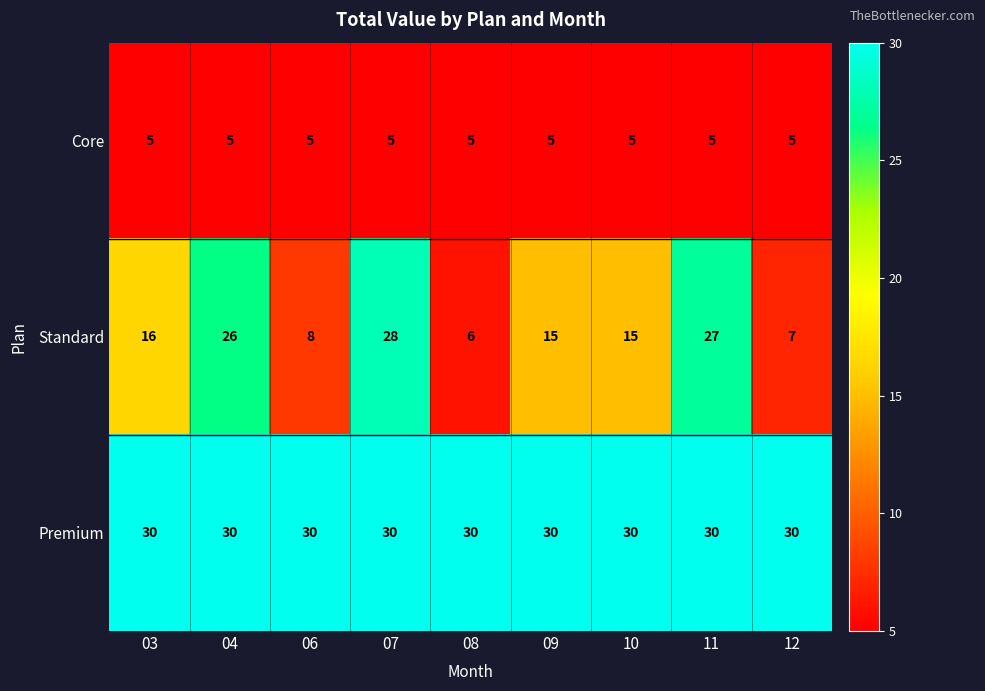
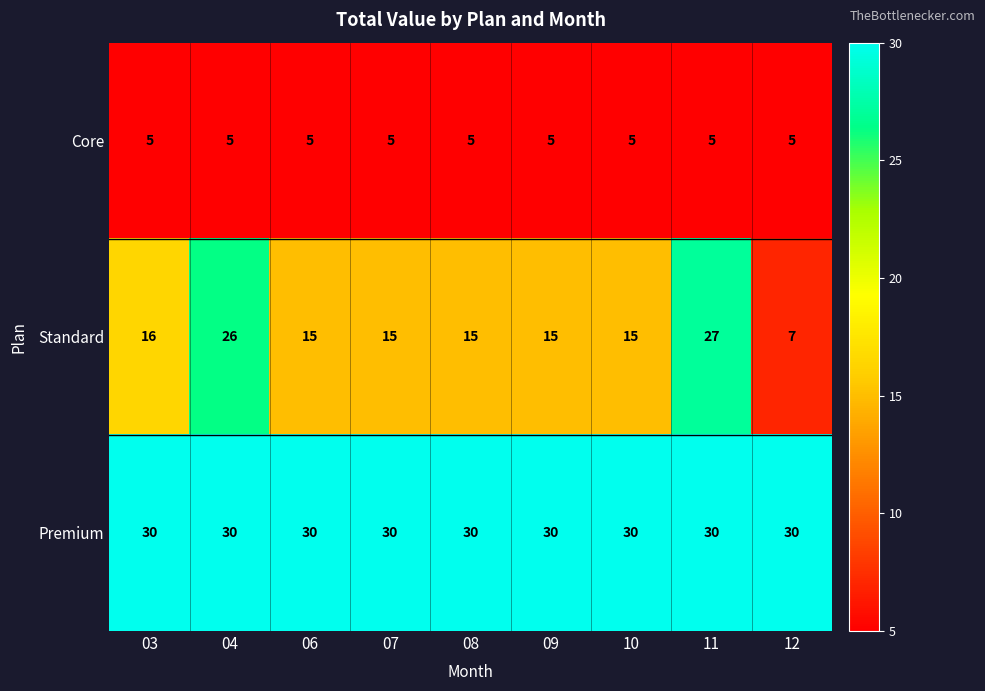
  {
    "Core": {
      "03": 5,
      "04": 5,
      "06": 5,
      "07": 5,
      "08": 5,
      "09": 5,
      "10": 5,
      "11": 5,
      "12": 5
    },
    "Standard": {
      "03": 16,
      "04": 26,
-     "06": 8,
-     "07": 28,
-     "08": 6,
+     "06": 15,
+     "07": 15,
+     "08": 15,
      "09": 15,
      "10": 15,
      "11": 27,
      "12": 7
    },
    "Premium": {
      "03": 30,
      "04": 30,
      "06": 30,
      "07": 30,
      "08": 30,
      "09": 30,
      "10": 30,
      "11": 30,
      "12": 30
    }
  }
